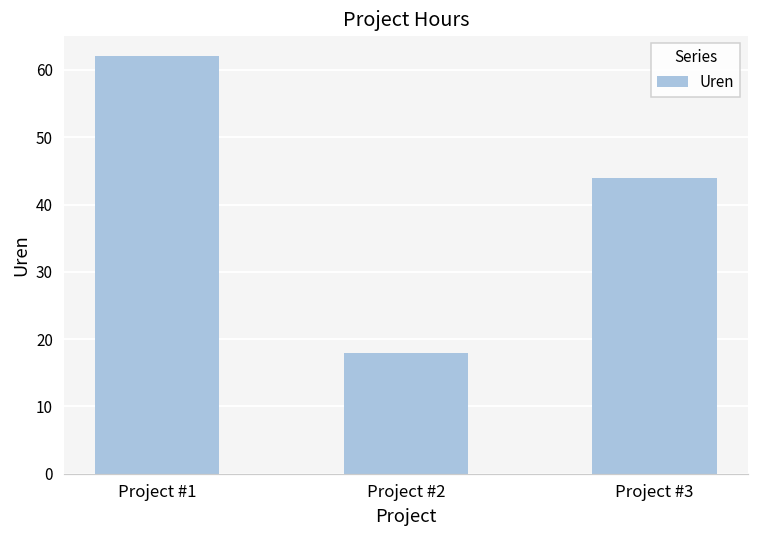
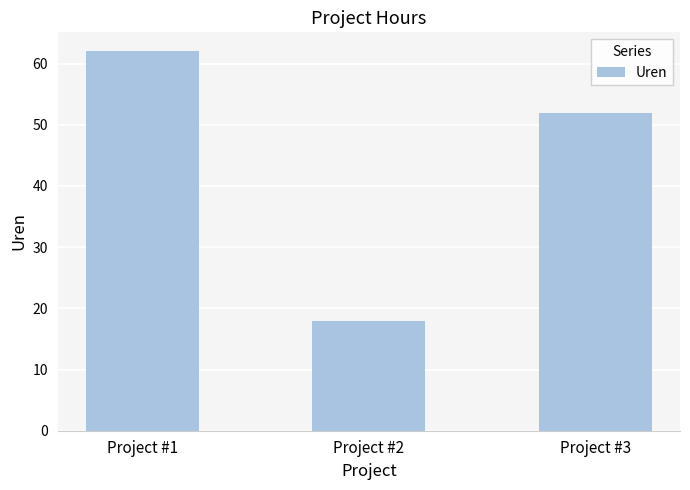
  {
    "Project #1": 62,
    "Project #2": 18,
-   "Project #3": 44
+   "Project #3": 52
  }
